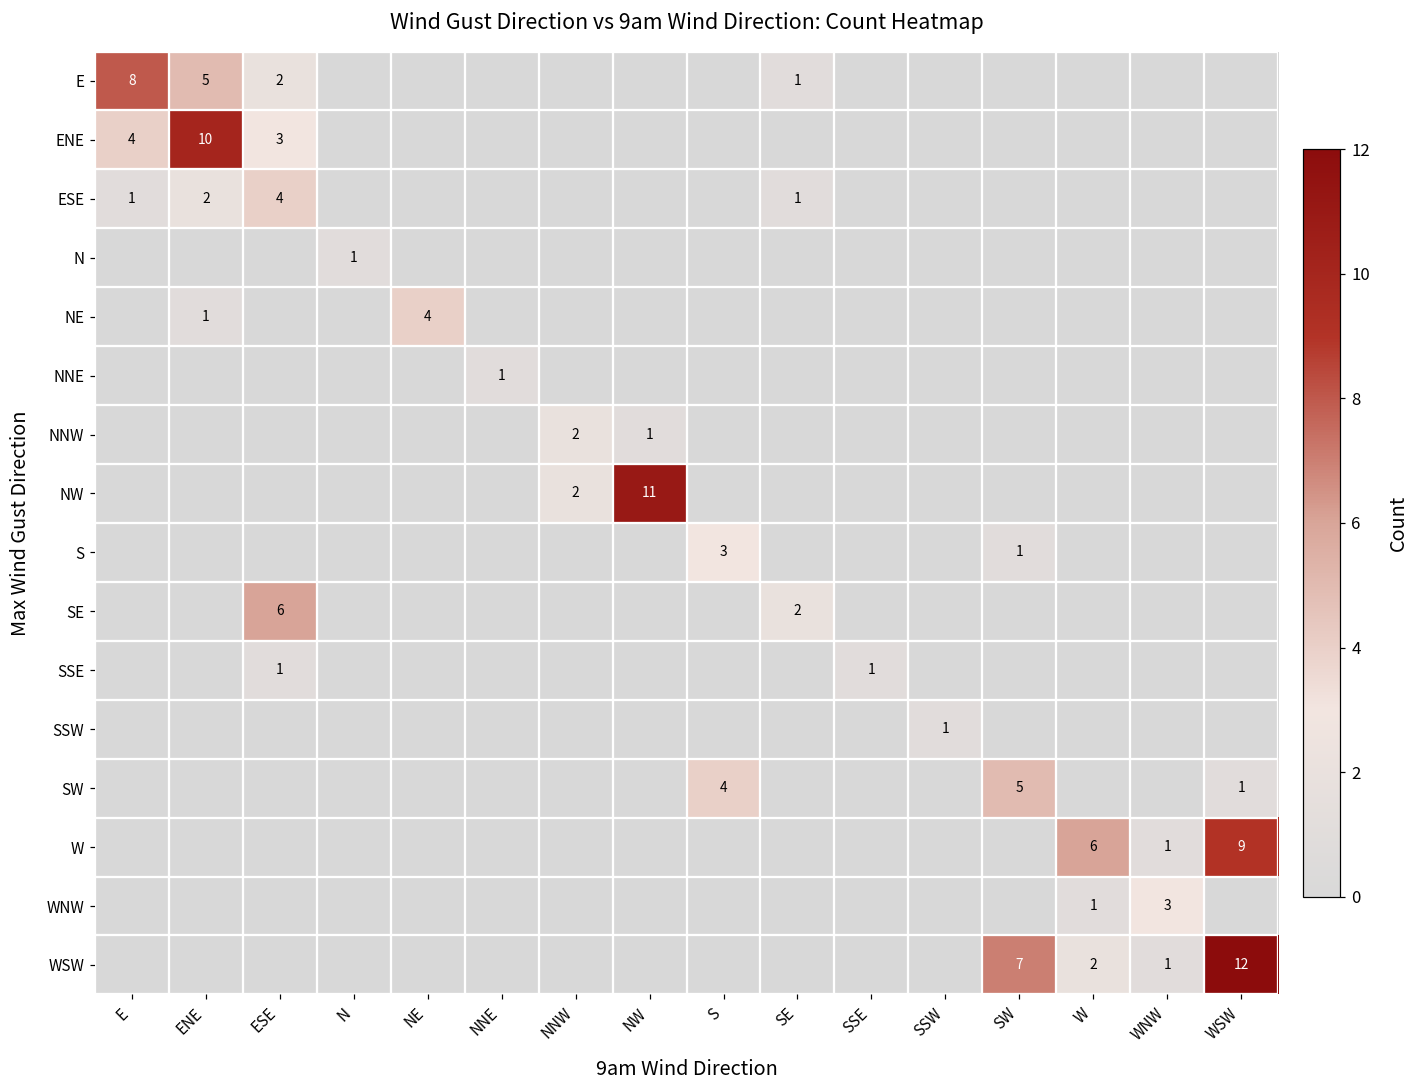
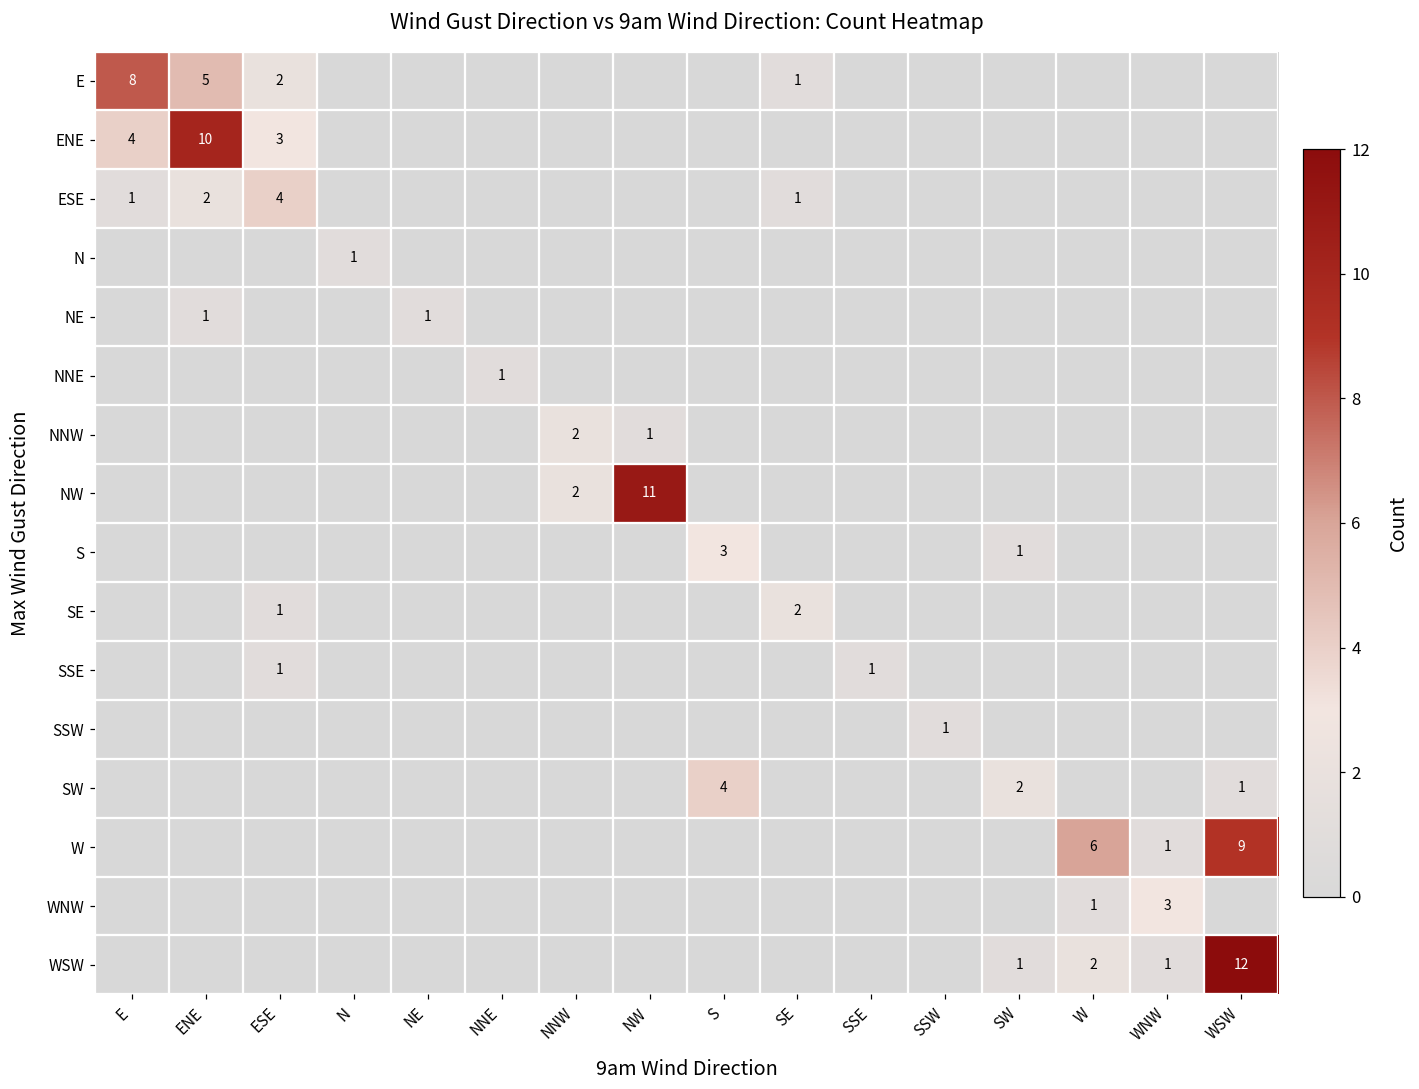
  {
    "E": {
      "E": 8,
      "ENE": 5,
      "ESE": 2,
      "SE": 1
    },
    "ENE": {
      "E": 4,
      "ENE": 10,
      "ESE": 3
    },
    "ESE": {
      "E": 1,
      "ENE": 2,
      "ESE": 4,
      "SE": 1
    },
    "N": {
      "N": 1
    },
    "NE": {
      "ENE": 1,
-     "NE": 4
+     "NE": 1
    },
    "NNE": {
      "NNE": 1
    },
    "NNW": {
      "NNW": 2,
      "NW": 1
    },
    "NW": {
      "NNW": 2,
      "NW": 11
    },
    "S": {
      "S": 3,
      "SW": 1
    },
    "SE": {
-     "ESE": 6,
+     "ESE": 1,
      "SE": 2
    },
    "SSE": {
      "ESE": 1,
      "SSE": 1
    },
    "SSW": {
      "SSW": 1
    },
    "SW": {
      "S": 4,
-     "SW": 5,
+     "SW": 2,
      "WSW": 1
    },
    "W": {
      "W": 6,
      "WNW": 1,
      "WSW": 9
    },
    "WNW": {
      "W": 1,
      "WNW": 3
    },
    "WSW": {
-     "SW": 7,
+     "SW": 1,
      "W": 2,
      "WNW": 1,
      "WSW": 12
    }
  }
